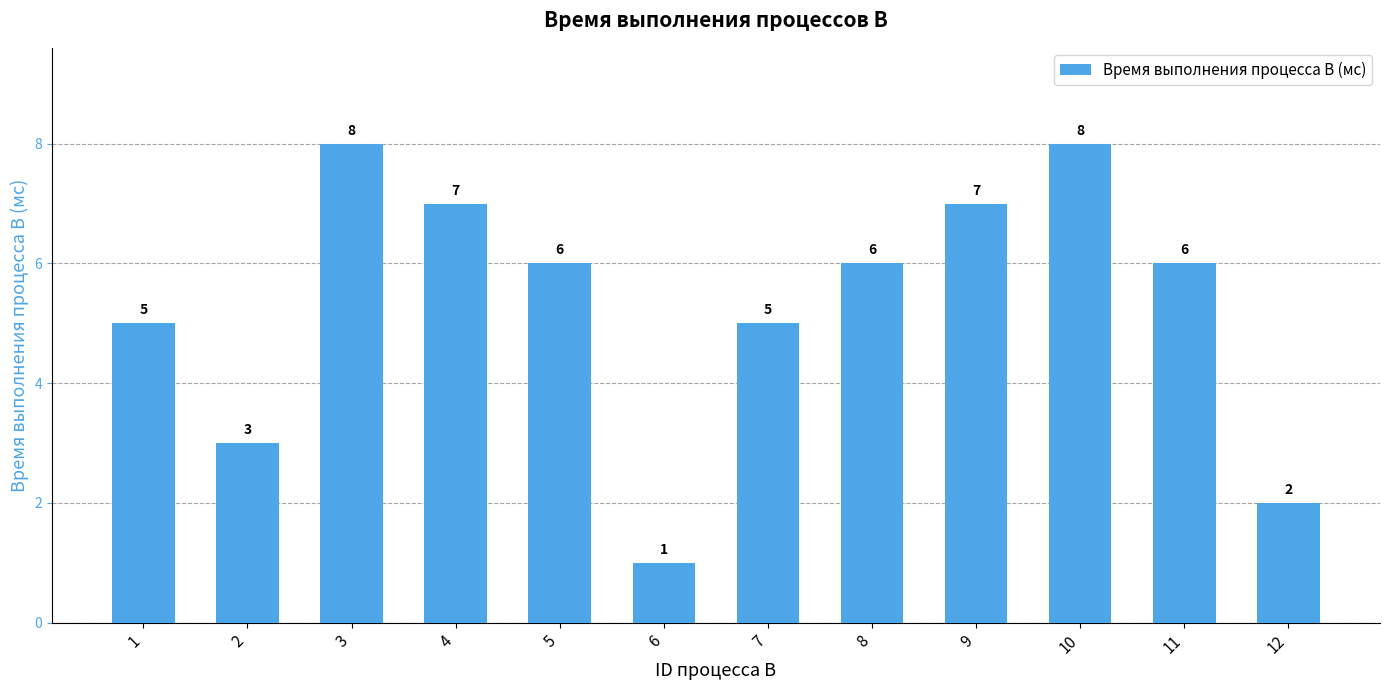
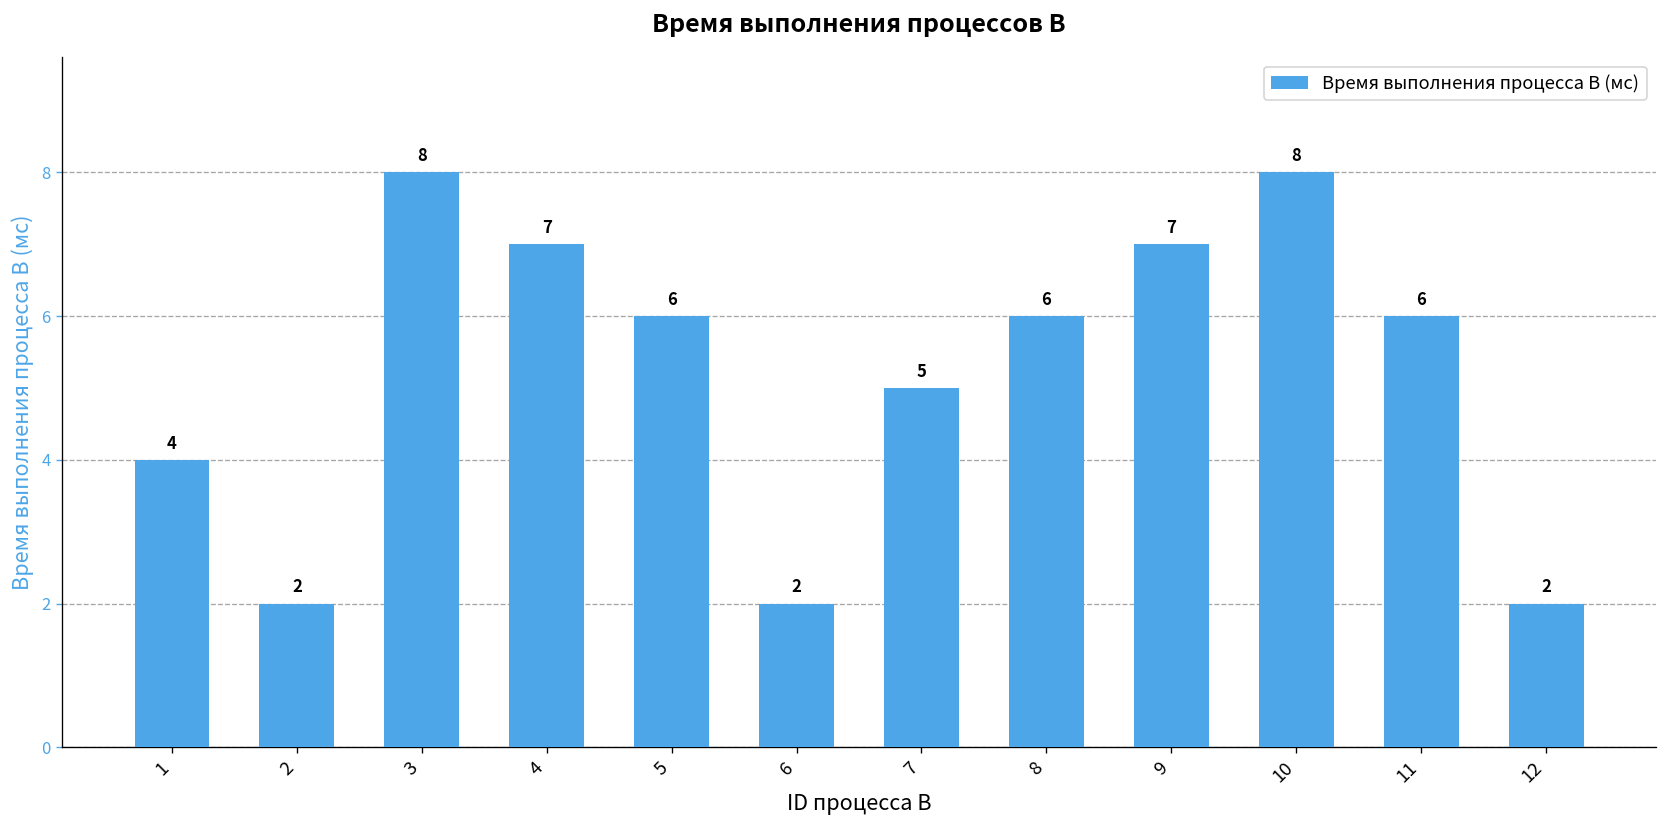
  {
-   "1": 5,
-   "2": 3,
+   "1": 4,
+   "2": 2,
    "3": 8,
    "4": 7,
    "5": 6,
-   "6": 1,
+   "6": 2,
    "7": 5,
    "8": 6,
    "9": 7,
    "10": 8,
    "11": 6,
    "12": 2
  }
